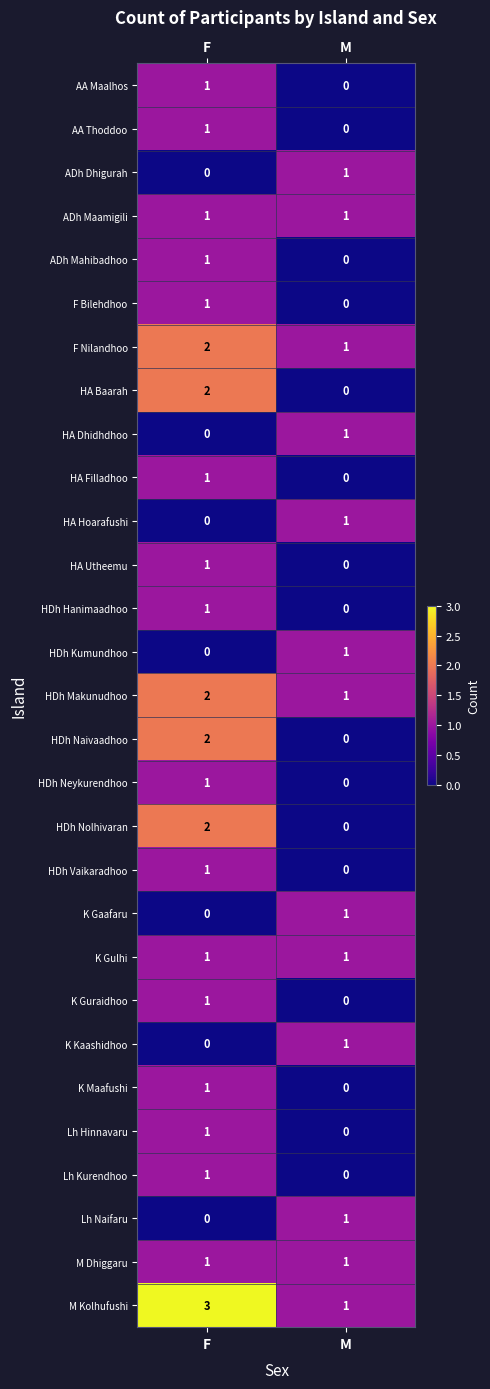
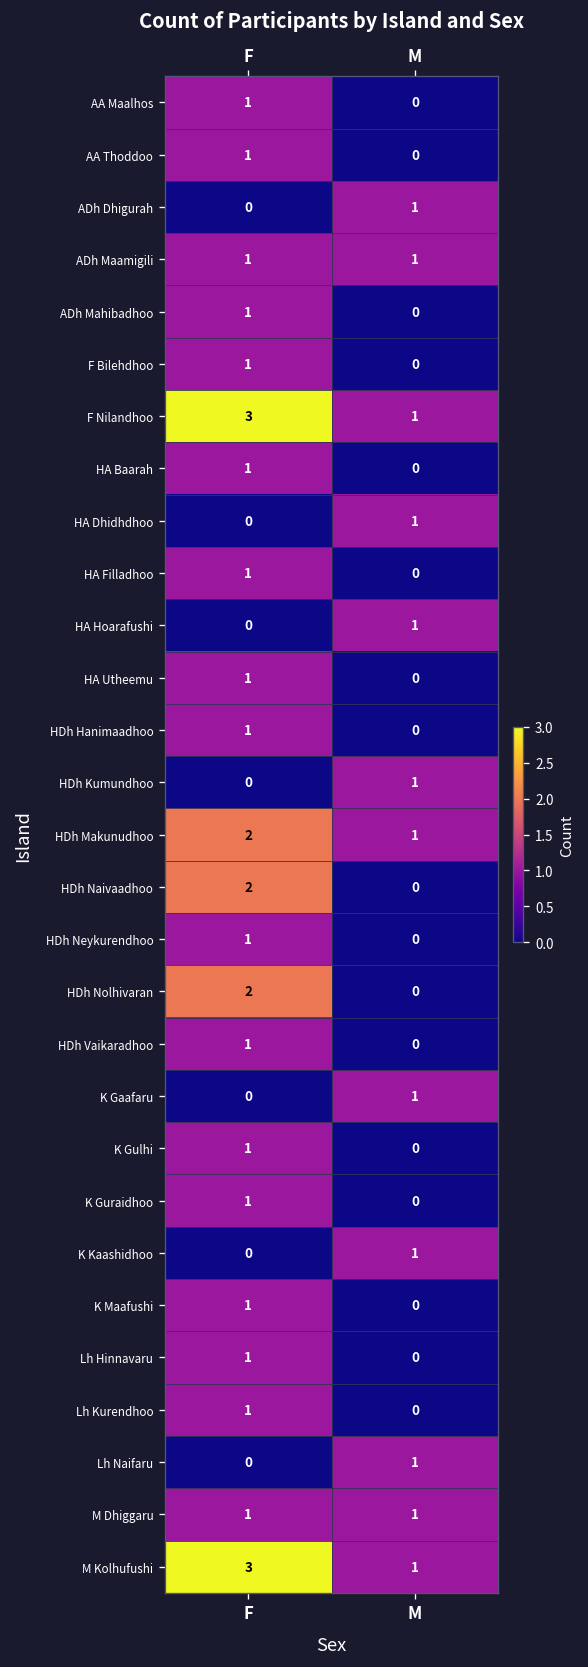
  {
    "AA Maalhos": {
      "F": 1,
      "M": 0
    },
    "AA Thoddoo": {
      "F": 1,
      "M": 0
    },
    "ADh Dhigurah": {
      "F": 0,
      "M": 1
    },
    "ADh Maamigili": {
      "F": 1,
      "M": 1
    },
    "ADh Mahibadhoo": {
      "F": 1,
      "M": 0
    },
    "F Bilehdhoo": {
      "F": 1,
      "M": 0
    },
    "F Nilandhoo": {
-     "F": 2,
+     "F": 3,
      "M": 1
    },
    "HA Baarah": {
-     "F": 2,
+     "F": 1,
      "M": 0
    },
    "HA Dhidhdhoo": {
      "F": 0,
      "M": 1
    },
    "HA Filladhoo": {
      "F": 1,
      "M": 0
    },
    "HA Hoarafushi": {
      "F": 0,
      "M": 1
    },
    "HA Utheemu": {
      "F": 1,
      "M": 0
    },
    "HDh Hanimaadhoo": {
      "F": 1,
      "M": 0
    },
    "HDh Kumundhoo": {
      "F": 0,
      "M": 1
    },
    "HDh Makunudhoo": {
      "F": 2,
      "M": 1
    },
    "HDh Naivaadhoo": {
      "F": 2,
      "M": 0
    },
    "HDh Neykurendhoo": {
      "F": 1,
      "M": 0
    },
    "HDh Nolhivaran": {
      "F": 2,
      "M": 0
    },
    "HDh Vaikaradhoo": {
      "F": 1,
      "M": 0
    },
    "K Gaafaru": {
      "F": 0,
      "M": 1
    },
    "K Gulhi": {
      "F": 1,
-     "M": 1
+     "M": 0
    },
    "K Guraidhoo": {
      "F": 1,
      "M": 0
    },
    "K Kaashidhoo": {
      "F": 0,
      "M": 1
    },
    "K Maafushi": {
      "F": 1,
      "M": 0
    },
    "Lh Hinnavaru": {
      "F": 1,
      "M": 0
    },
    "Lh Kurendhoo": {
      "F": 1,
      "M": 0
    },
    "Lh Naifaru": {
      "F": 0,
      "M": 1
    },
    "M Dhiggaru": {
      "F": 1,
      "M": 1
    },
    "M Kolhufushi": {
      "F": 3,
      "M": 1
    }
  }
